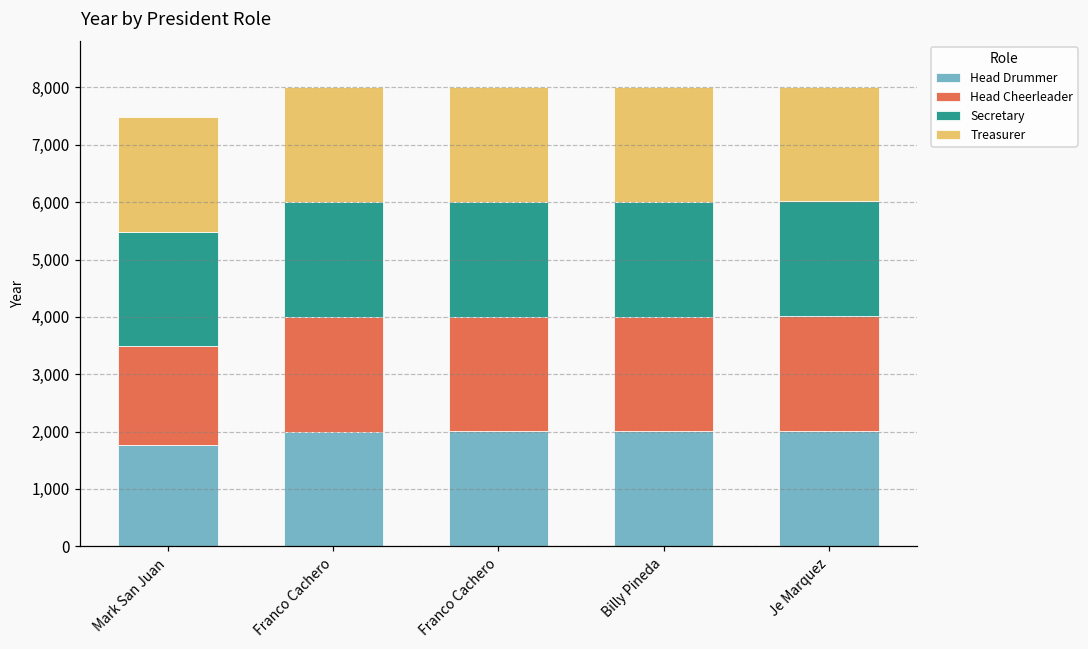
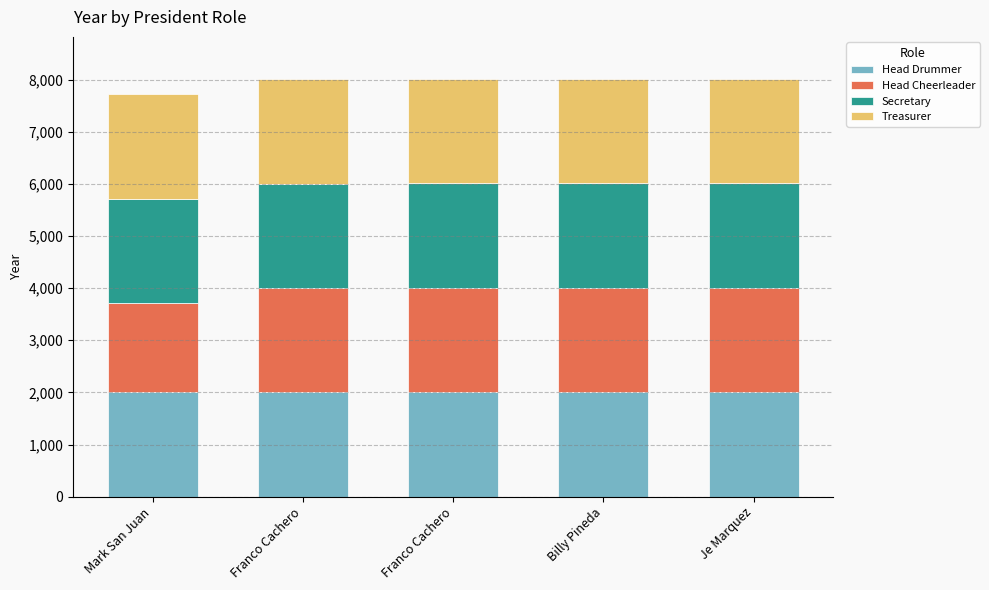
  {
    "Head Drummer": {
-     "Mark San Juan": "1,800",
+     "Mark San Juan": "2,000",
      "Billy Pineda": "2,000",
      "Je Marquez": "2,000"
    },
    "Head Cheerleader": {
      "Mark San Juan": "1,700",
      "Billy Pineda": "2,000",
      "Je Marquez": "2,000"
    },
    "Secretary": {
      "Mark San Juan": "2,000",
      "Billy Pineda": "2,000",
      "Je Marquez": "2,000"
    },
    "Treasurer": {
      "Mark San Juan": "2,000",
      "Billy Pineda": "2,000",
      "Je Marquez": "2,000"
    }
  }
